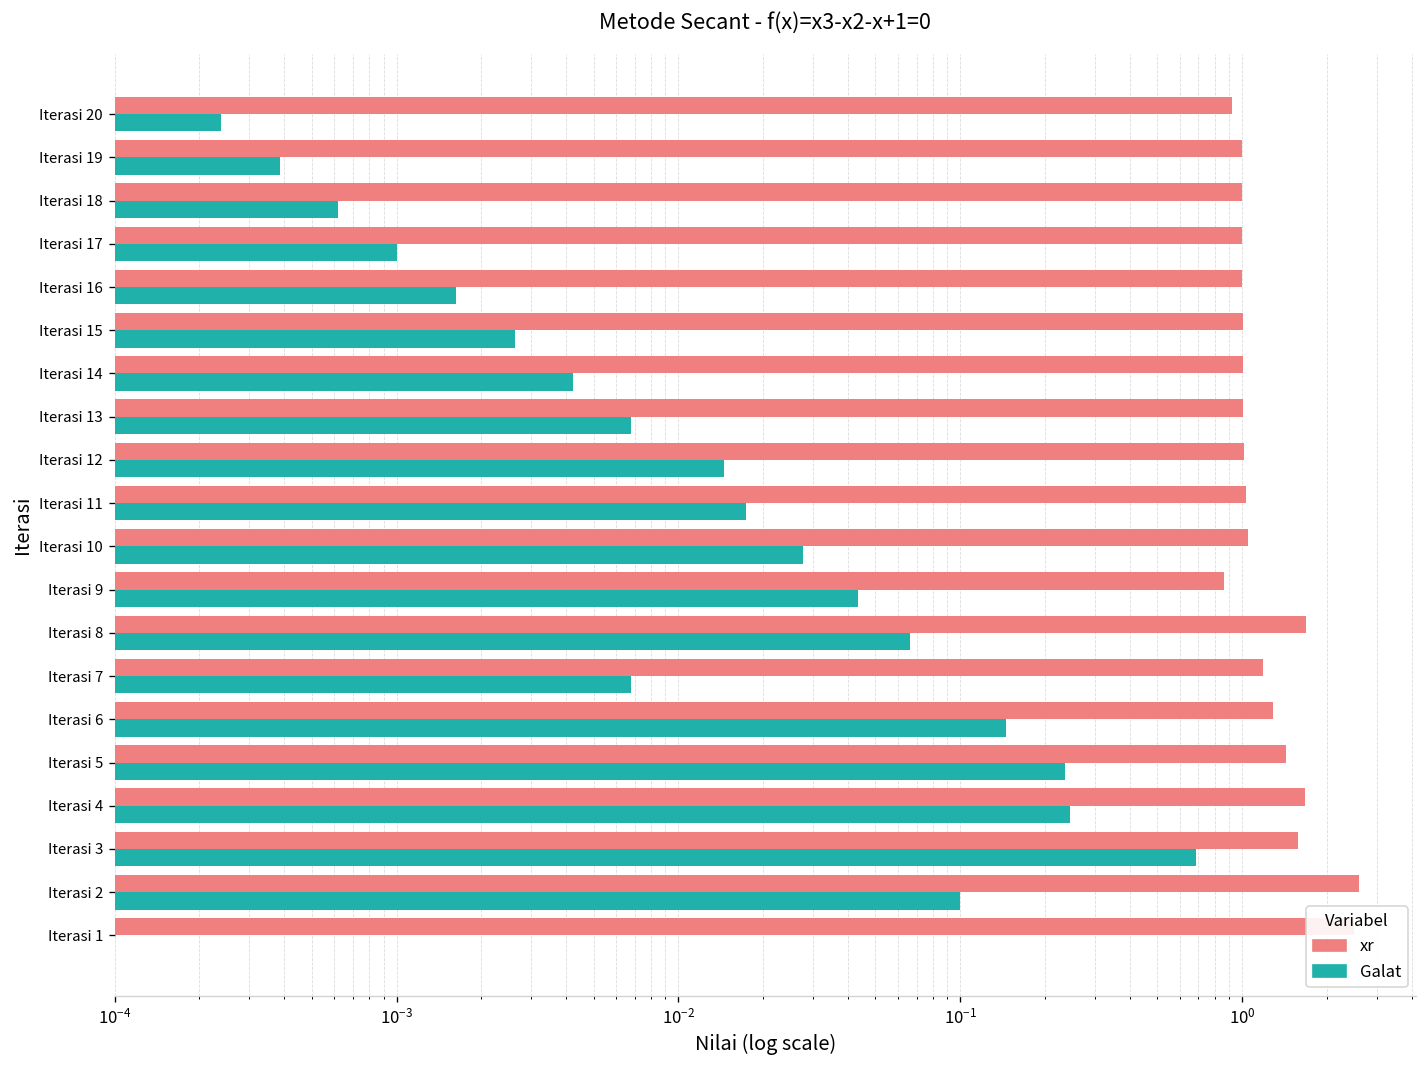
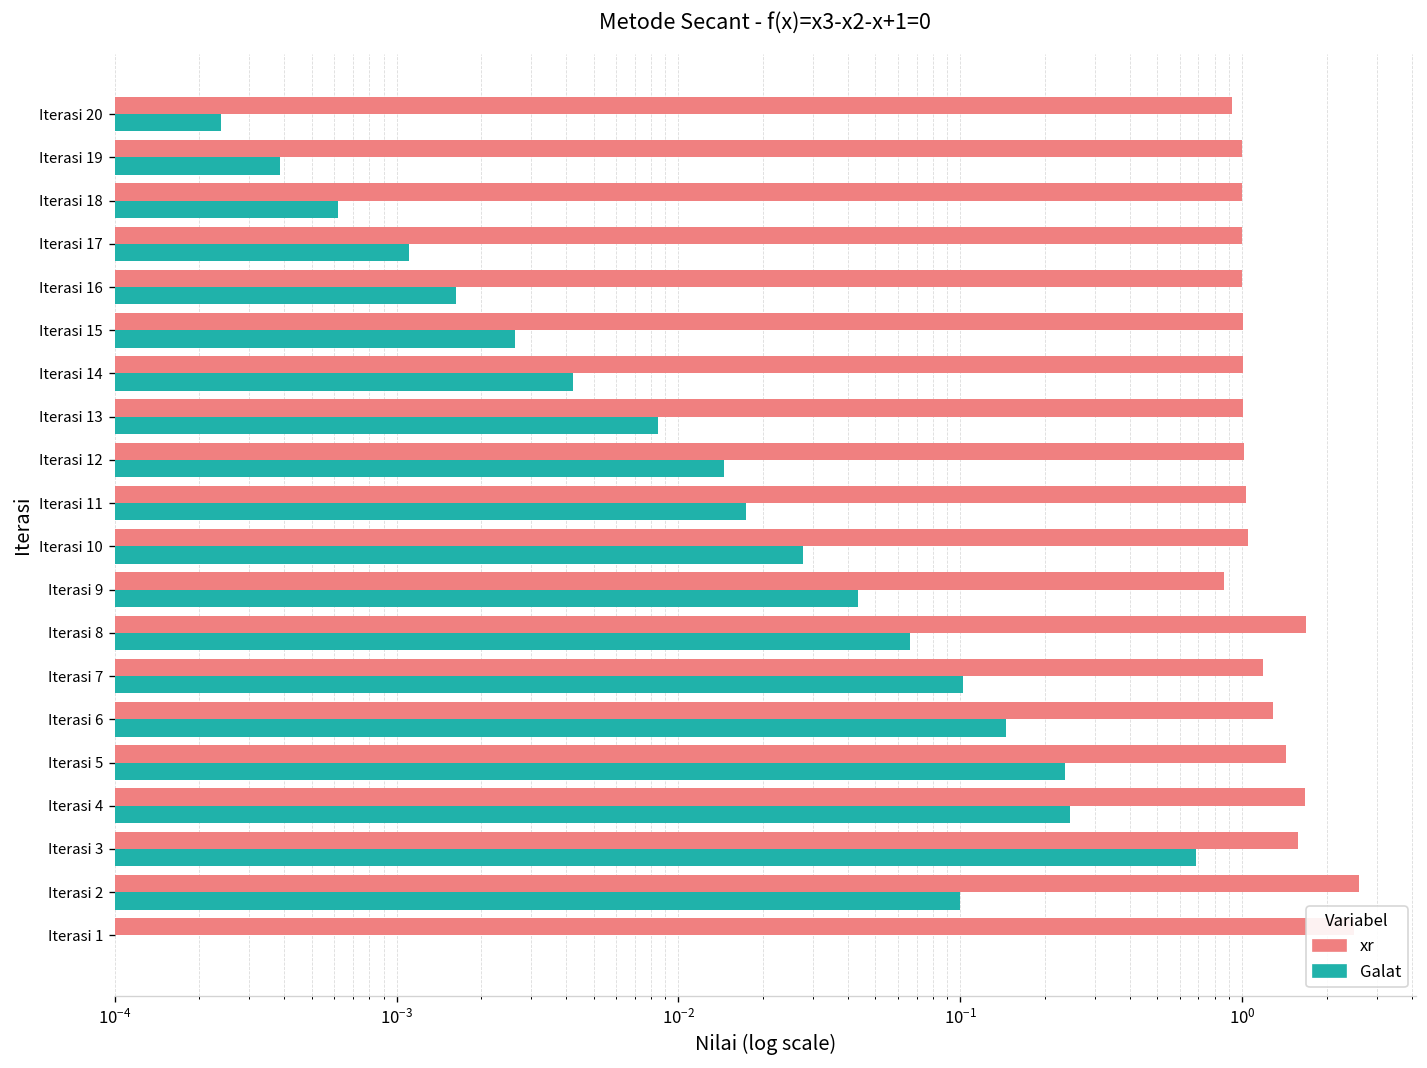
  {
    "xr": {
      "Iterasi 20": 0.92,
      "Iterasi 19": 1.00,
      "Iterasi 18": 1.00,
      "Iterasi 17": 1.00,
      "Iterasi 16": 1.00,
      "Iterasi 15": 1.00,
      "Iterasi 14": 1.01,
      "Iterasi 13": 1.01,
      "Iterasi 12": 1.02,
      "Iterasi 11": 1.0,
      "Iterasi 10": 1.0,
      "Iterasi 9": 0.86,
      "Iterasi 8": 1.7,
      "Iterasi 7": 1.2,
      "Iterasi 6": 1.3,
      "Iterasi 5": 1.4,
      "Iterasi 4": 1.7,
      "Iterasi 3": 1.6,
      "Iterasi 2": 2.6
    },
    "Galat": {
      "Iterasi 20": 0.00024,
      "Iterasi 19": 0.00038,
      "Iterasi 18": 0.00062,
-     "Iterasi 17": 0.00101,
+     "Iterasi 17": 0.0011,
      "Iterasi 16": 0.0016,
      "Iterasi 15": 0.0026,
      "Iterasi 14": 0.0042,
-     "Iterasi 13": 0.0068,
+     "Iterasi 13": 0.0085,
      "Iterasi 12": 0.014,
      "Iterasi 11": 0.017,
      "Iterasi 10": 0.028,
      "Iterasi 9": 0.043,
      "Iterasi 8": 0.067,
-     "Iterasi 7": 0.0068,
+     "Iterasi 7": 0.10,
      "Iterasi 6": 0.15,
      "Iterasi 5": 0.24,
      "Iterasi 4": 0.25,
      "Iterasi 3": 0.69,
      "Iterasi 2": 0.100
    }
  }
